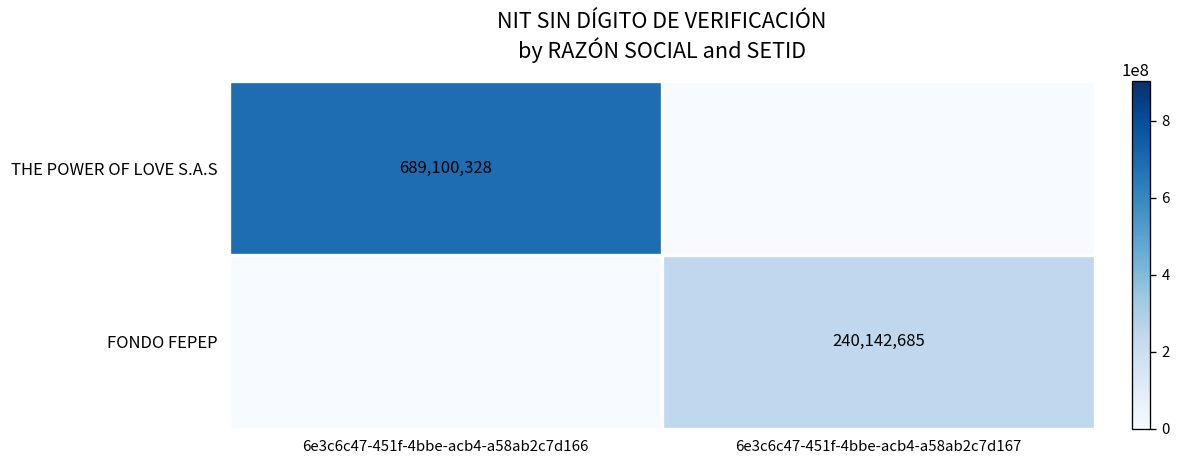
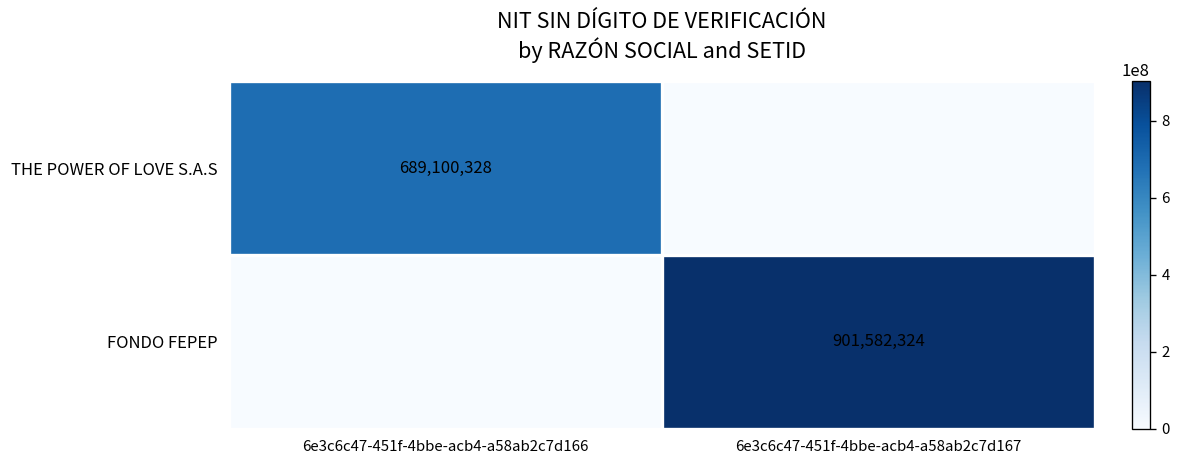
  {
    "THE POWER OF LOVE S.A.S": {
      "6e3c6c47-451f-4bbe-acb4-a58ab2c7d166": "689,100,328"
    },
    "FONDO FEPEP": {
-     "6e3c6c47-451f-4bbe-acb4-a58ab2c7d167": "240,142,685"
+     "6e3c6c47-451f-4bbe-acb4-a58ab2c7d167": "901,582,324"
    }
  }
